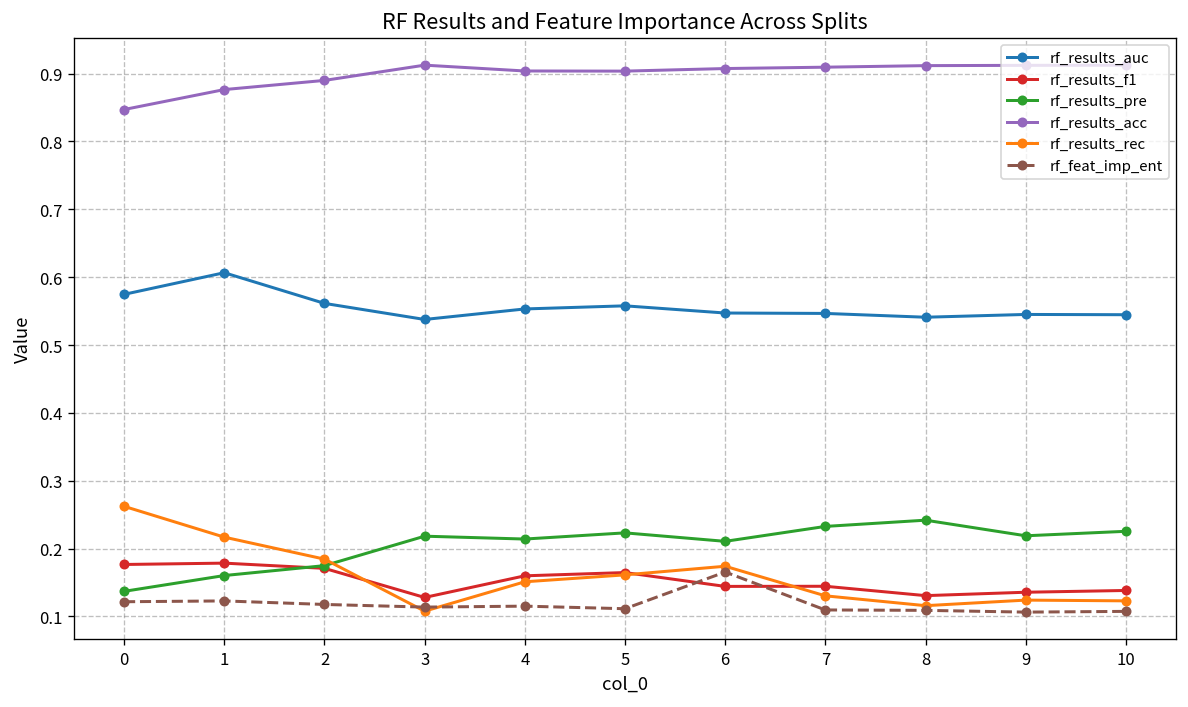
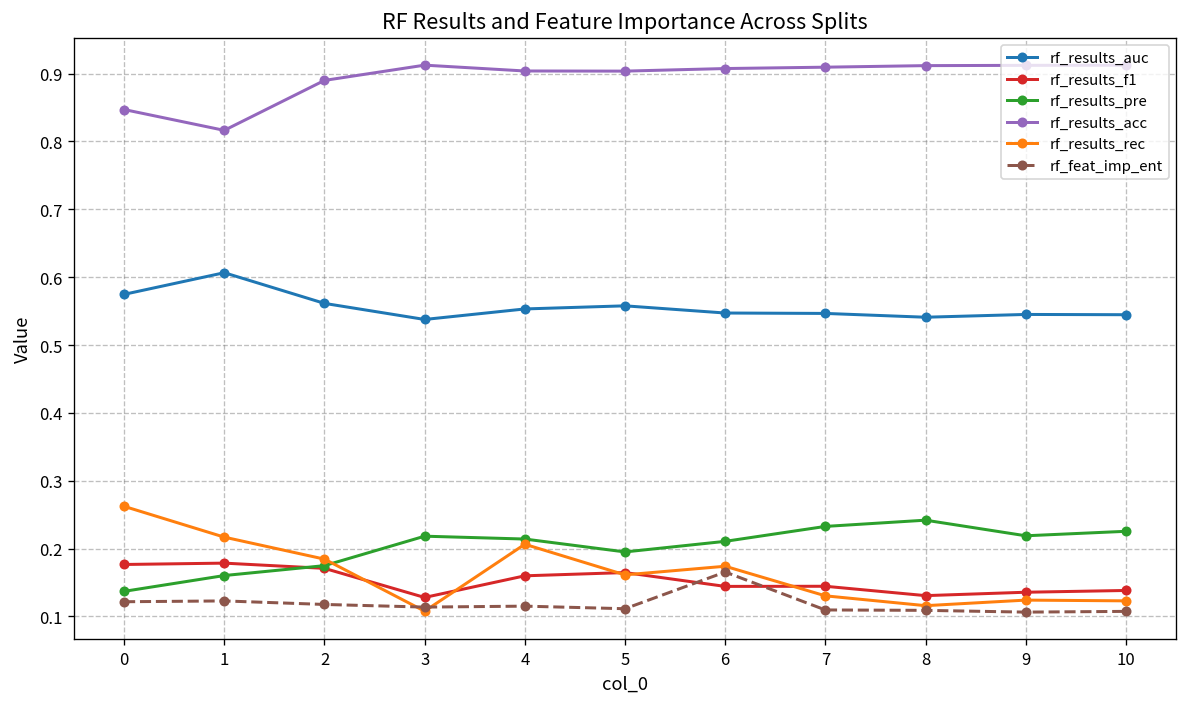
  {
    "rf_results_auc": {
      "0": 0.57,
      "1": 0.61,
      "2": 0.56,
      "3": 0.54,
      "4": 0.55,
      "5": 0.56,
      "6": 0.55,
      "7": 0.55,
      "8": 0.54,
      "9": 0.55,
      "10": 0.54
    },
    "rf_results_f1": {
      "0": 0.18,
      "1": 0.18,
      "3": 0.13,
      "4": 0.16,
      "6": 0.14,
      "7": 0.14,
      "8": 0.13,
      "9": 0.14,
      "10": 0.14
    },
    "rf_results_pre": {
      "0": 0.14,
      "1": 0.16,
      "3": 0.22,
      "4": 0.21,
-     "5": 0.22,
+     "5": 0.20,
      "6": 0.21,
      "7": 0.23,
      "8": 0.24,
      "9": 0.22,
      "10": 0.23
    },
    "rf_results_acc": {
      "0": 0.85,
-     "1": 0.88,
+     "1": 0.82,
      "2": 0.89,
      "3": 0.91,
      "4": 0.90,
      "5": 0.90,
      "6": 0.91,
      "7": 0.91,
      "8": 0.91
    },
    "rf_results_rec": {
      "0": 0.26,
      "1": 0.22,
      "2": 0.18,
      "3": 0.11,
-     "4": 0.15,
+     "4": 0.21,
      "6": 0.17,
      "7": 0.13,
      "8": 0.12,
      "9": 0.12,
      "10": 0.12
    },
    "rf_feat_imp_ent": {
      "0": 0.12,
      "1": 0.12,
      "2": 0.12,
      "3": 0.11,
      "4": 0.12,
      "5": 0.11,
      "6": 0.17,
      "7": 0.11,
      "8": 0.11,
      "9": 0.11,
      "10": 0.11
    }
  }
